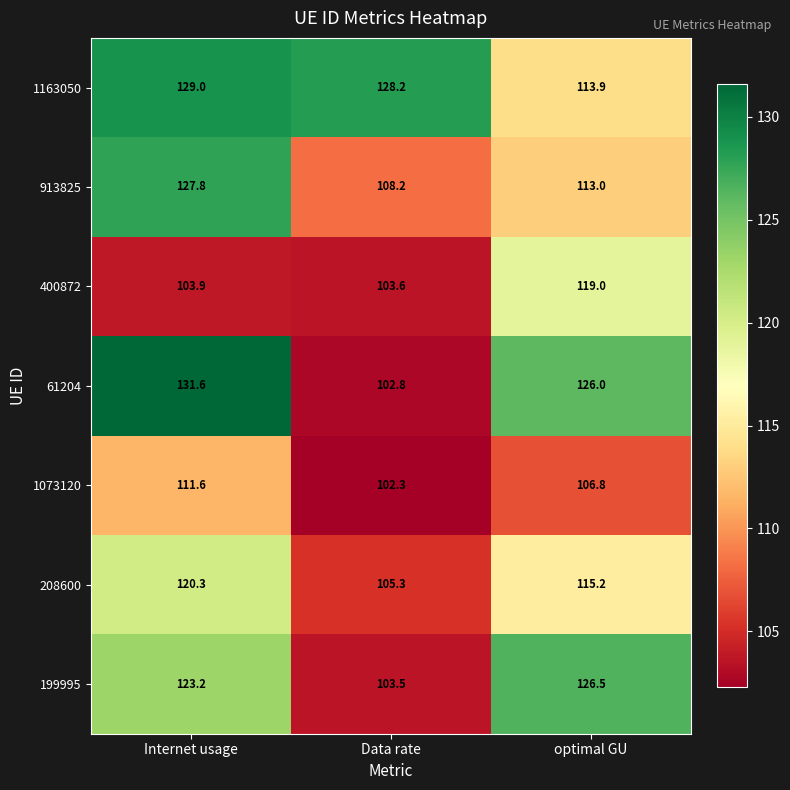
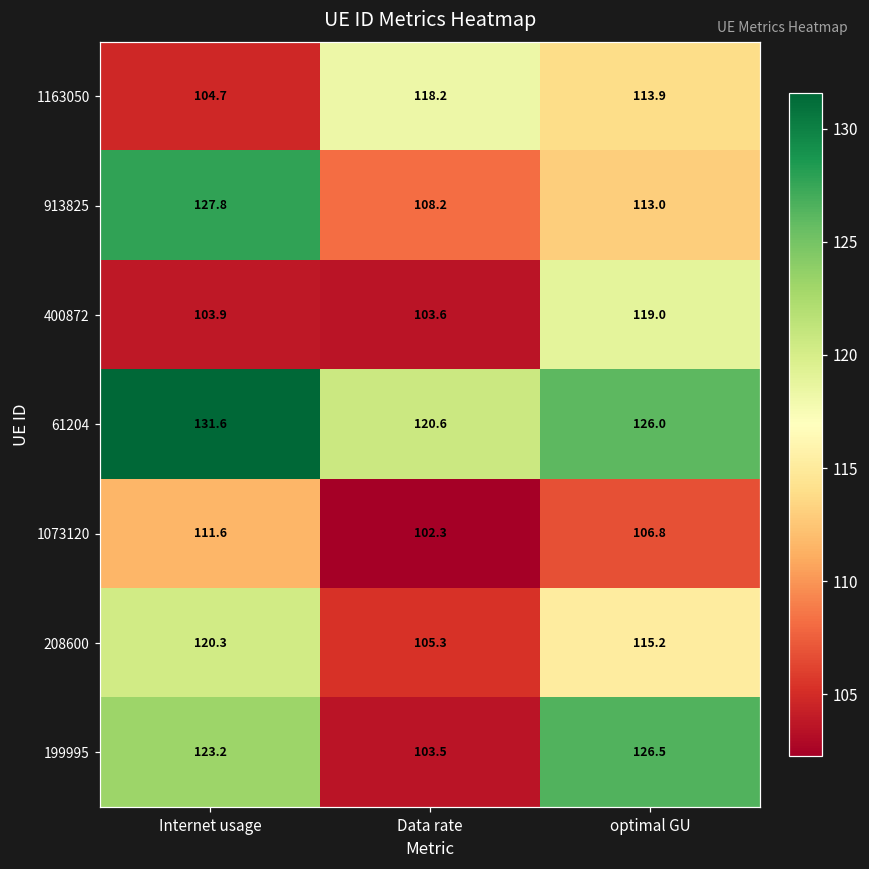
  {
    "1163050": {
-     "Internet usage": 129.0,
-     "Data rate": 128.2,
+     "Internet usage": 104.7,
+     "Data rate": 118.2,
      "optimal GU": 113.9
    },
    "913825": {
      "Internet usage": 127.8,
      "Data rate": 108.2,
      "optimal GU": 113.0
    },
    "400872": {
      "Internet usage": 103.9,
      "Data rate": 103.6,
      "optimal GU": 119.0
    },
    "61204": {
      "Internet usage": 131.6,
-     "Data rate": 102.8,
+     "Data rate": 120.6,
      "optimal GU": 126.0
    },
    "1073120": {
      "Internet usage": 111.6,
      "Data rate": 102.3,
      "optimal GU": 106.8
    },
    "208600": {
      "Internet usage": 120.3,
      "Data rate": 105.3,
      "optimal GU": 115.2
    },
    "199995": {
      "Internet usage": 123.2,
      "Data rate": 103.5,
      "optimal GU": 126.5
    }
  }
